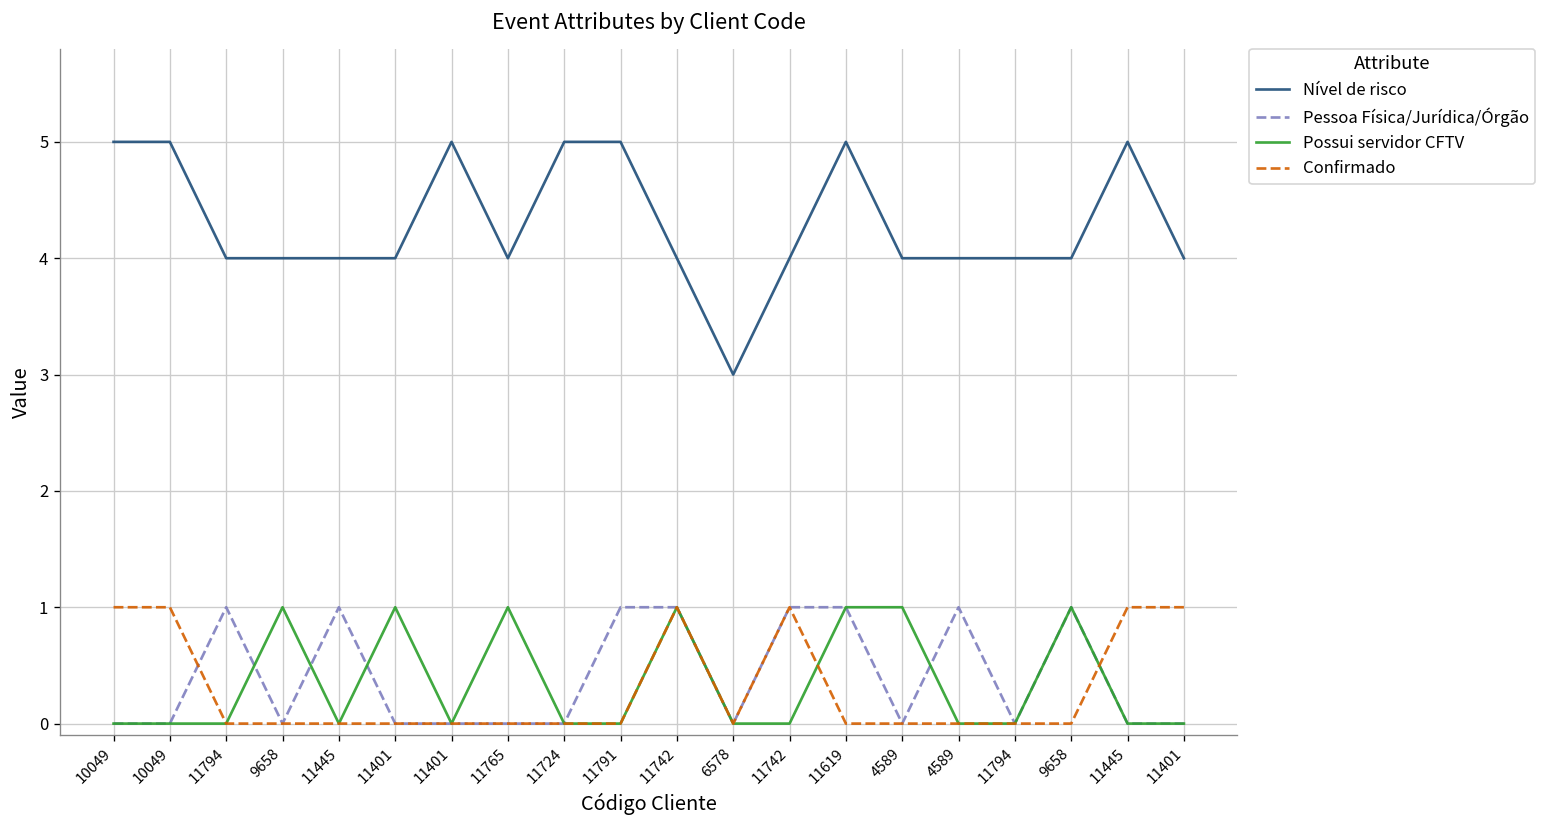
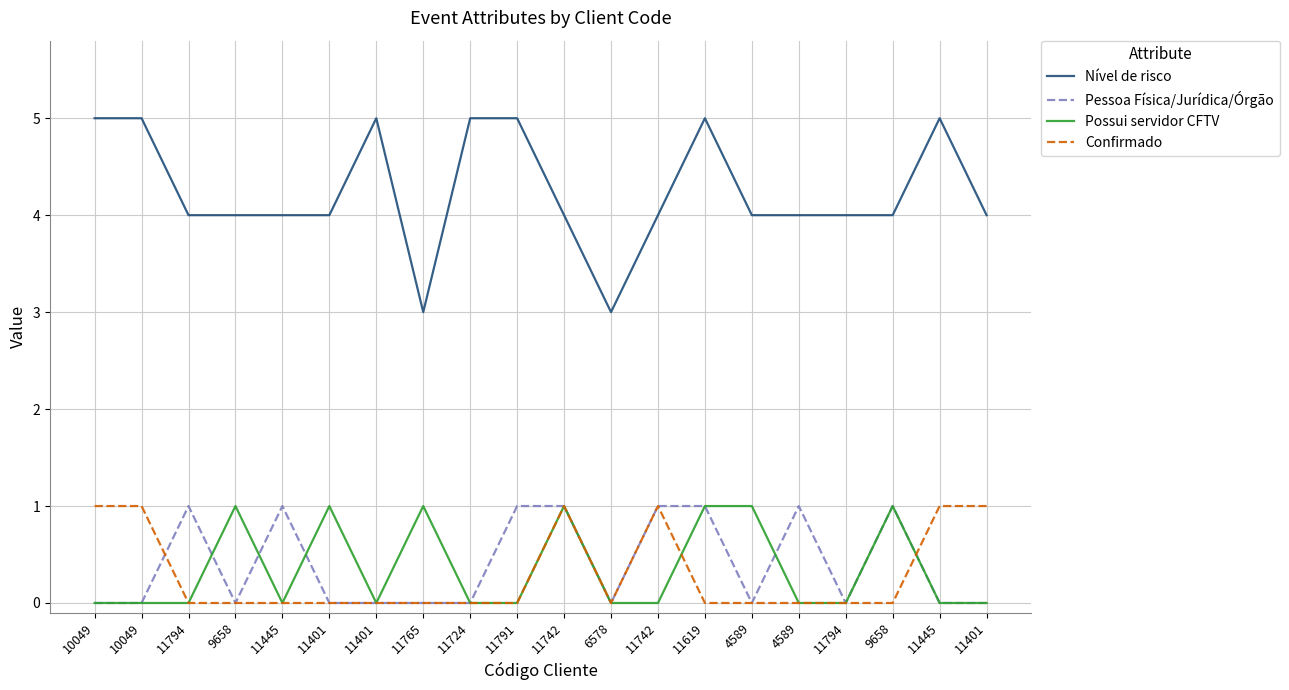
  {
    "Nível de risco": {
-     "11765": 4,
+     "11765": 3,
      "11724": 5,
      "11791": 5,
      "6578": 3,
      "11619": 5
    },
    "Pessoa Física/Jurídica/Órgão": {
      "11791": 1
    },
    "Possui servidor CFTV": {
      "11765": 1
    },
    "Confirmado": {
      "11619": 0
    }
  }
